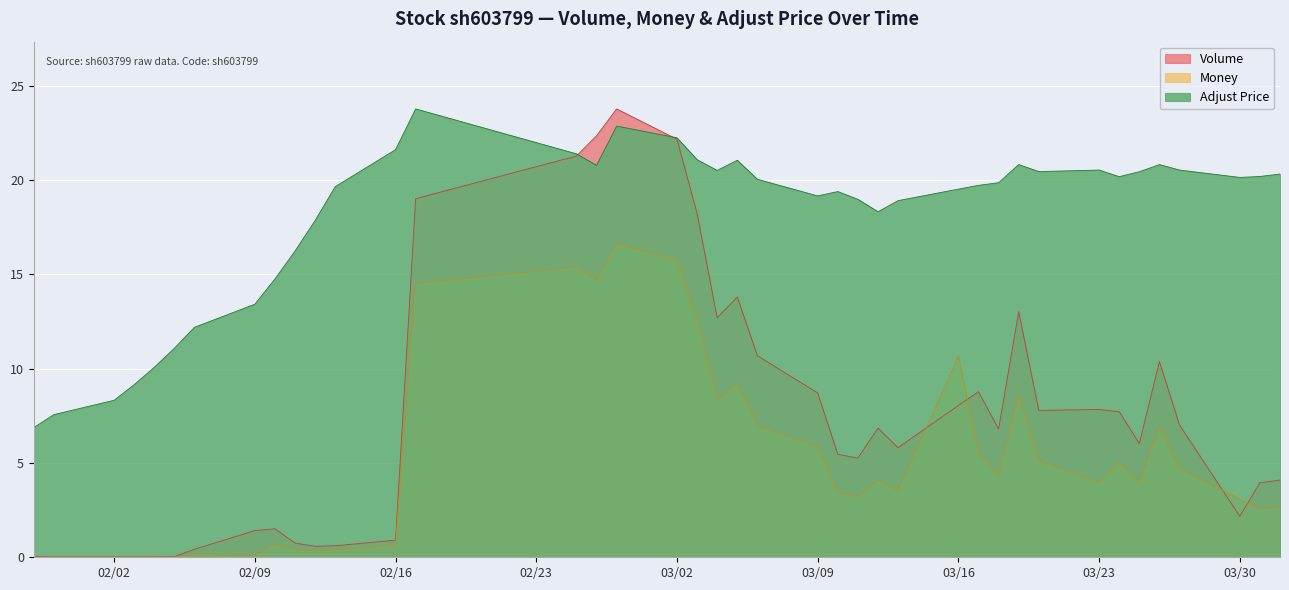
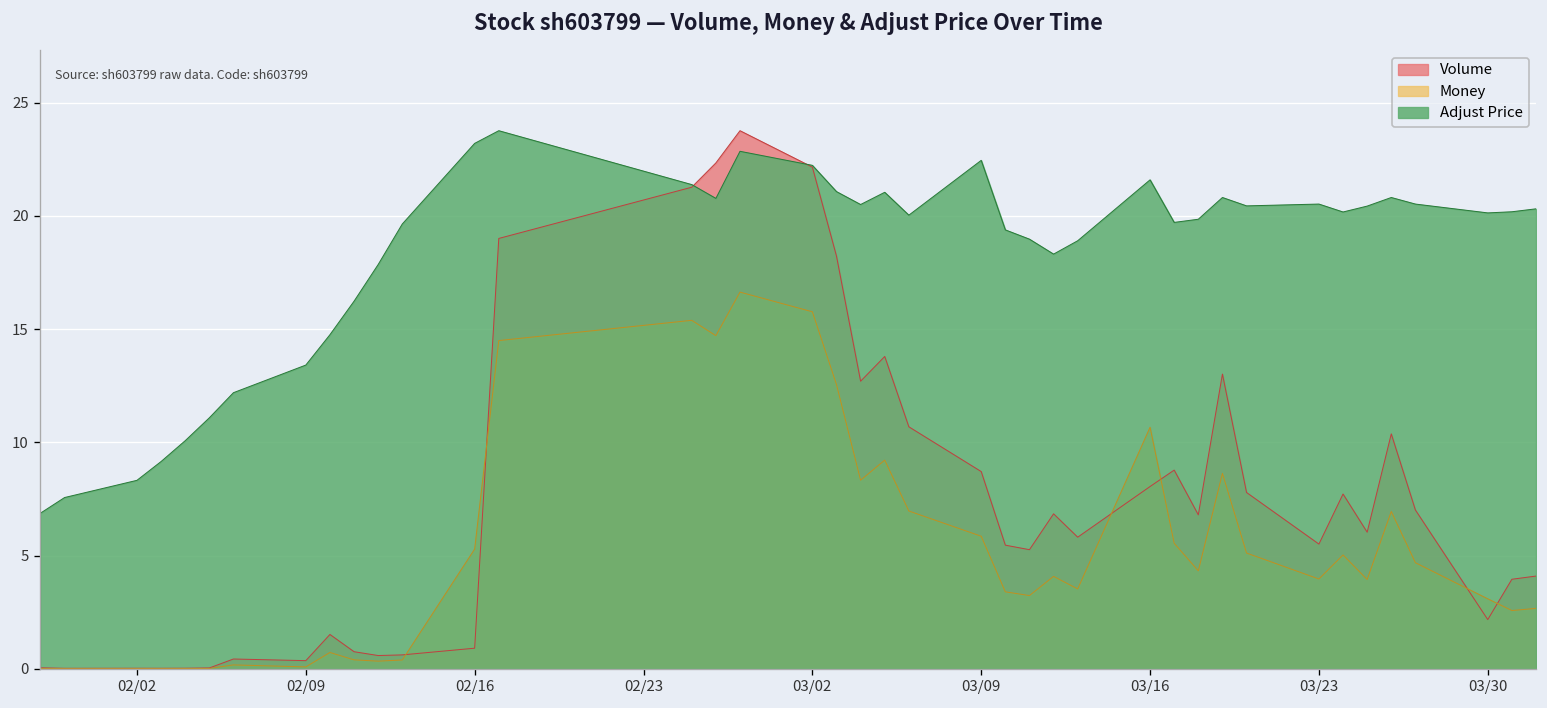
  {
    "Volume": {
-     "02/09": 1.4,
+     "02/09": 0.4,
      "02/16": 0.9,
      "03/09": 8.7,
      "03/16": 8.0,
-     "03/23": 7.8,
+     "03/23": 5.5,
      "03/30": 2.2
    },
    "Money": {
      "02/09": 0.1,
-     "02/16": 0.6,
+     "02/16": 5.3,
      "03/02": 15.8,
      "03/09": 5.9,
      "03/16": 10.7,
      "03/23": 4.0,
      "03/30": 3.1
    },
    "Adjust Price": {
      "02/02": 8.3,
      "02/09": 13.4,
-     "02/16": 21.6,
-     "03/09": 19.2,
-     "03/16": 19.5,
+     "02/16": 23.2,
+     "03/09": 22.5,
+     "03/16": 21.6,
      "03/23": 20.5,
      "03/30": 20.1
    }
  }
